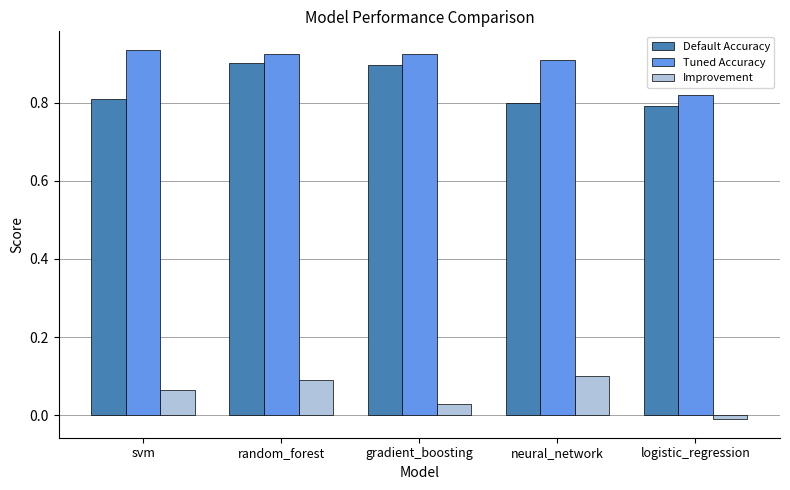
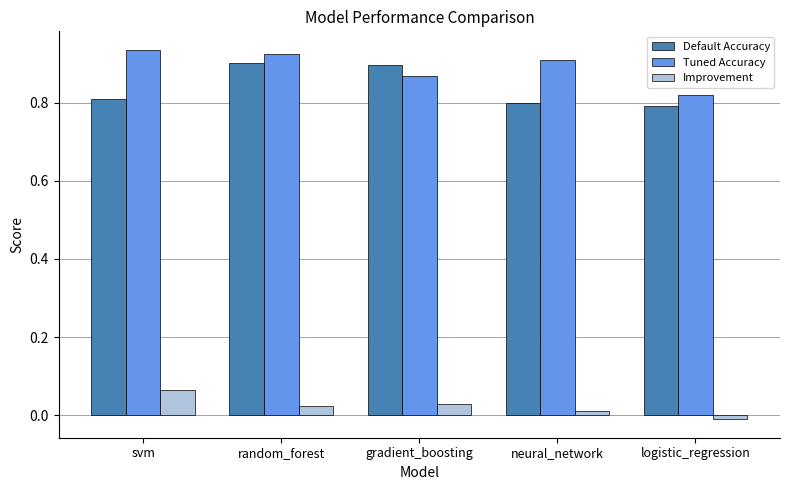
  {
    "Default Accuracy": {
      "svm": 0.81,
      "random_forest": 0.90,
      "gradient_boosting": 0.90,
      "neural_network": 0.80,
      "logistic_regression": 0.79
    },
    "Tuned Accuracy": {
      "svm": 0.94,
      "random_forest": 0.93,
-     "gradient_boosting": 0.93,
+     "gradient_boosting": 0.87,
      "neural_network": 0.91,
      "logistic_regression": 0.82
    },
    "Improvement": {
      "svm": 0.07,
-     "random_forest": 0.09,
+     "random_forest": 0.03,
      "gradient_boosting": 0.03,
-     "neural_network": 0.10,
+     "neural_network": 0.01,
      "logistic_regression": -0.01
    }
  }
